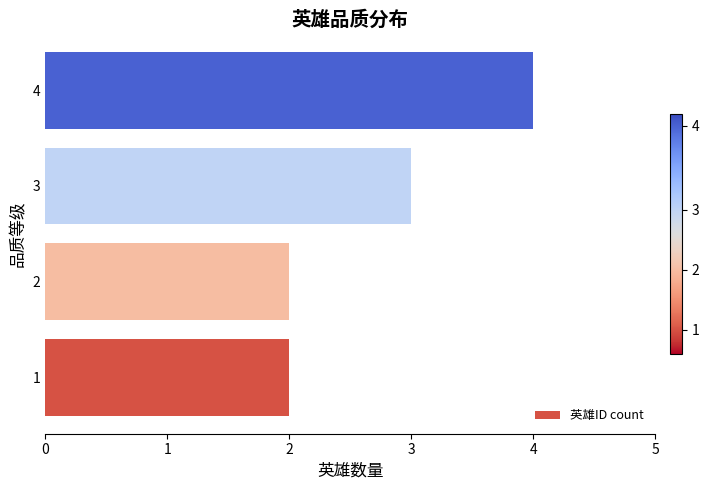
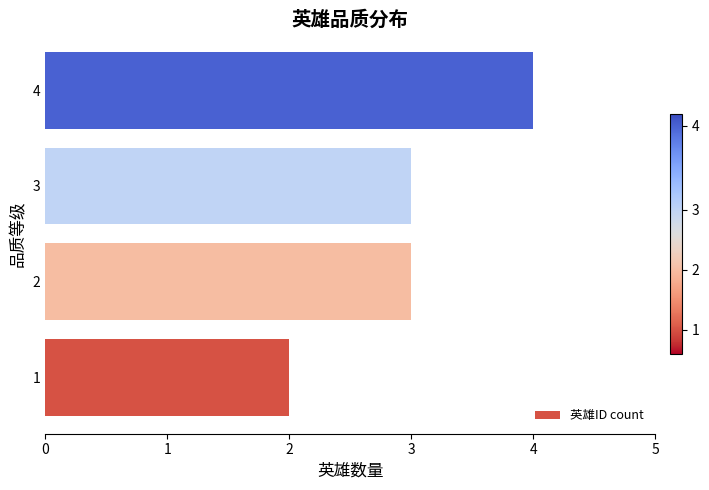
  {
    "4": 4,
    "3": 3,
-   "2": 2,
+   "2": 3,
    "1": 2
  }
